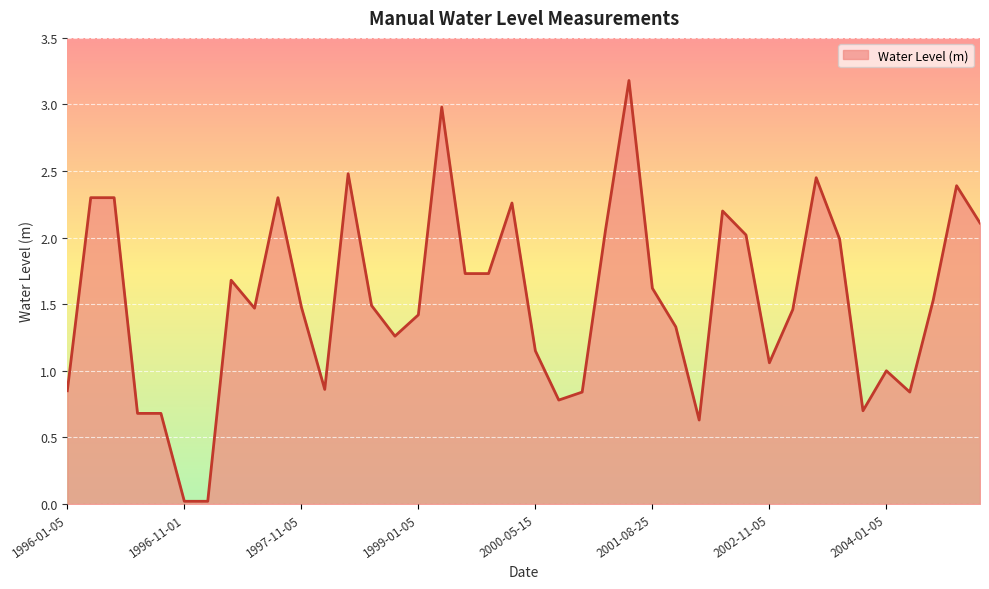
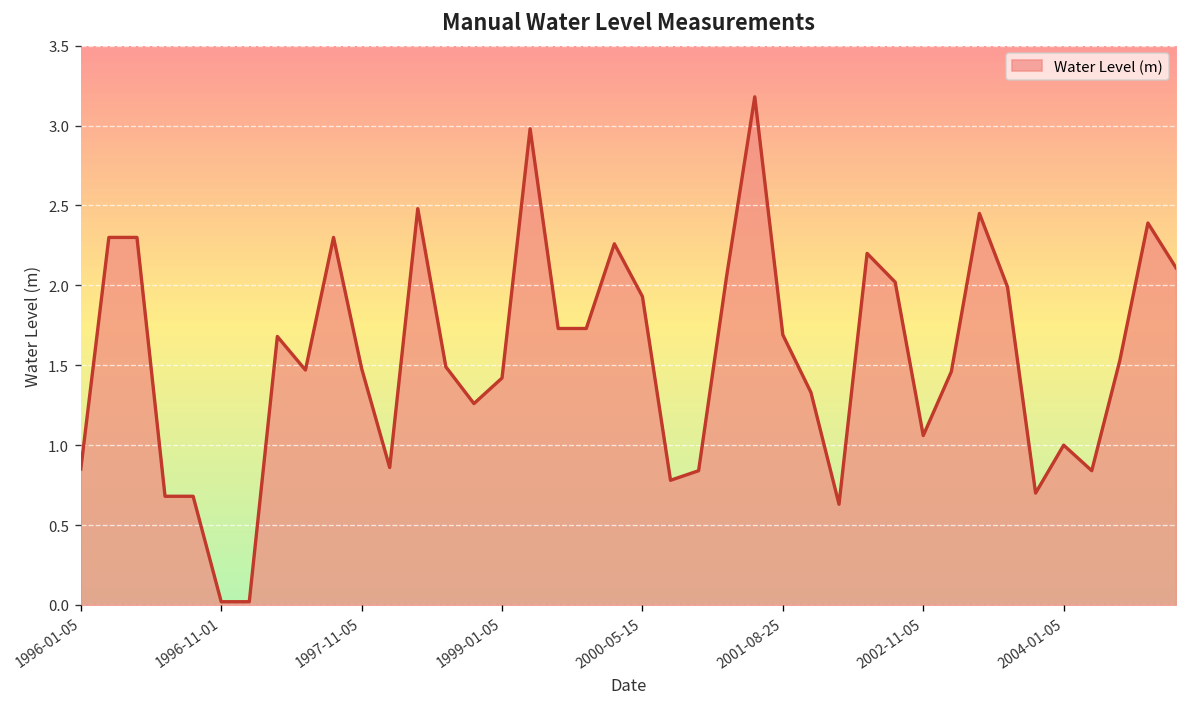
  {
    "1996-01-05": 0.85,
    "1996-11-01": 0.02,
    "1997-11-05": 1.48,
    "1999-01-05": 1.42,
-   "2000-05-15": 1.15,
-   "2001-08-25": 1.62,
+   "2000-05-15": 1.93,
+   "2001-08-25": 1.69,
    "2002-11-05": 1.06,
    "2004-01-05": 1.00
  }
